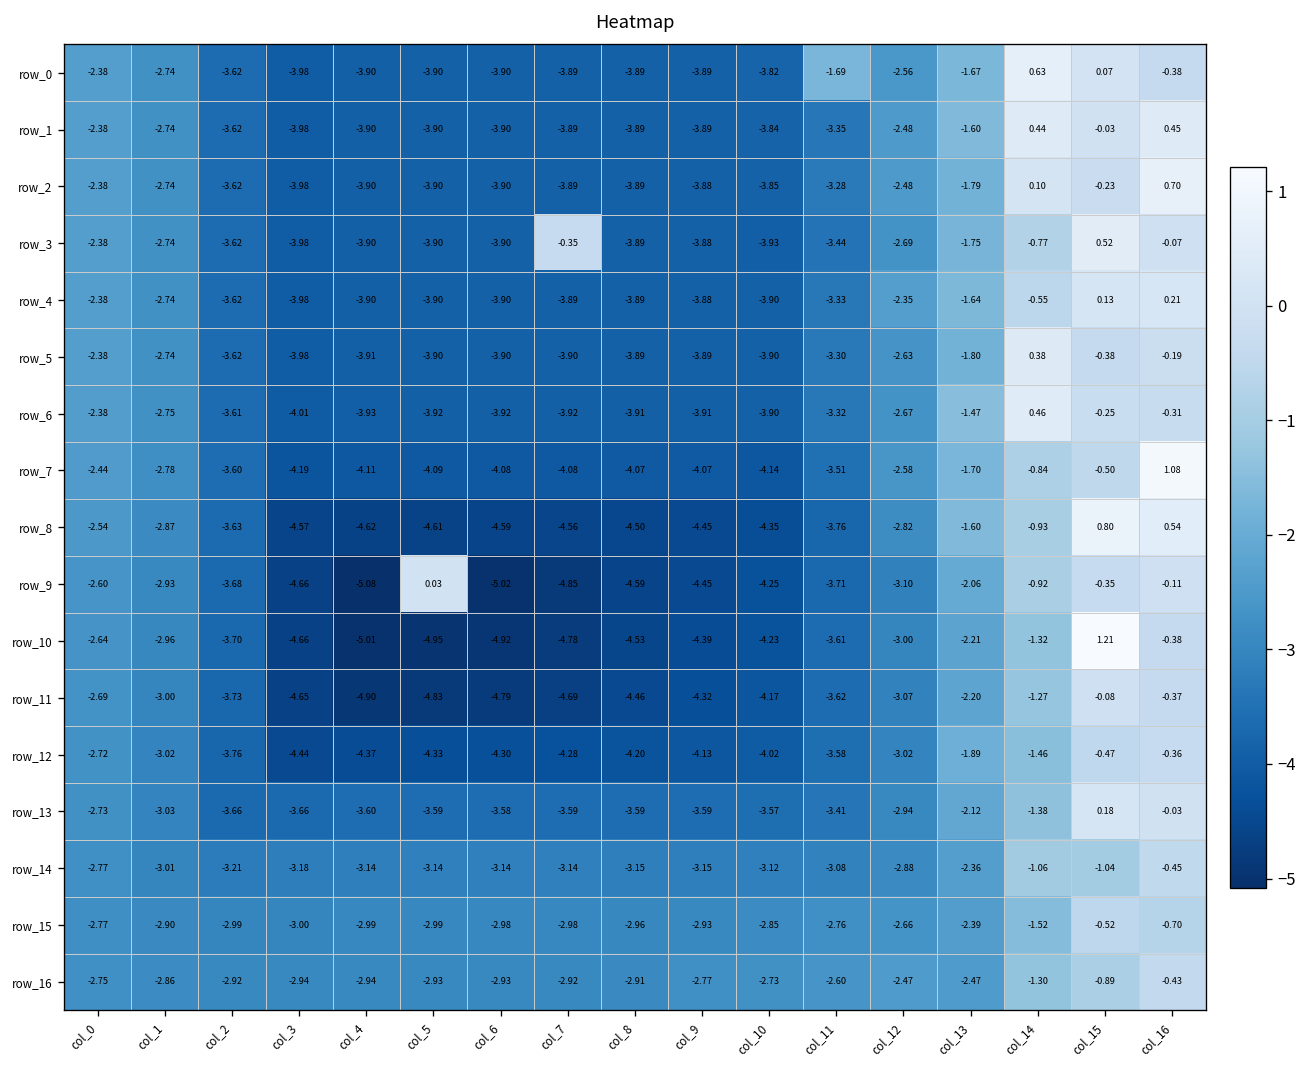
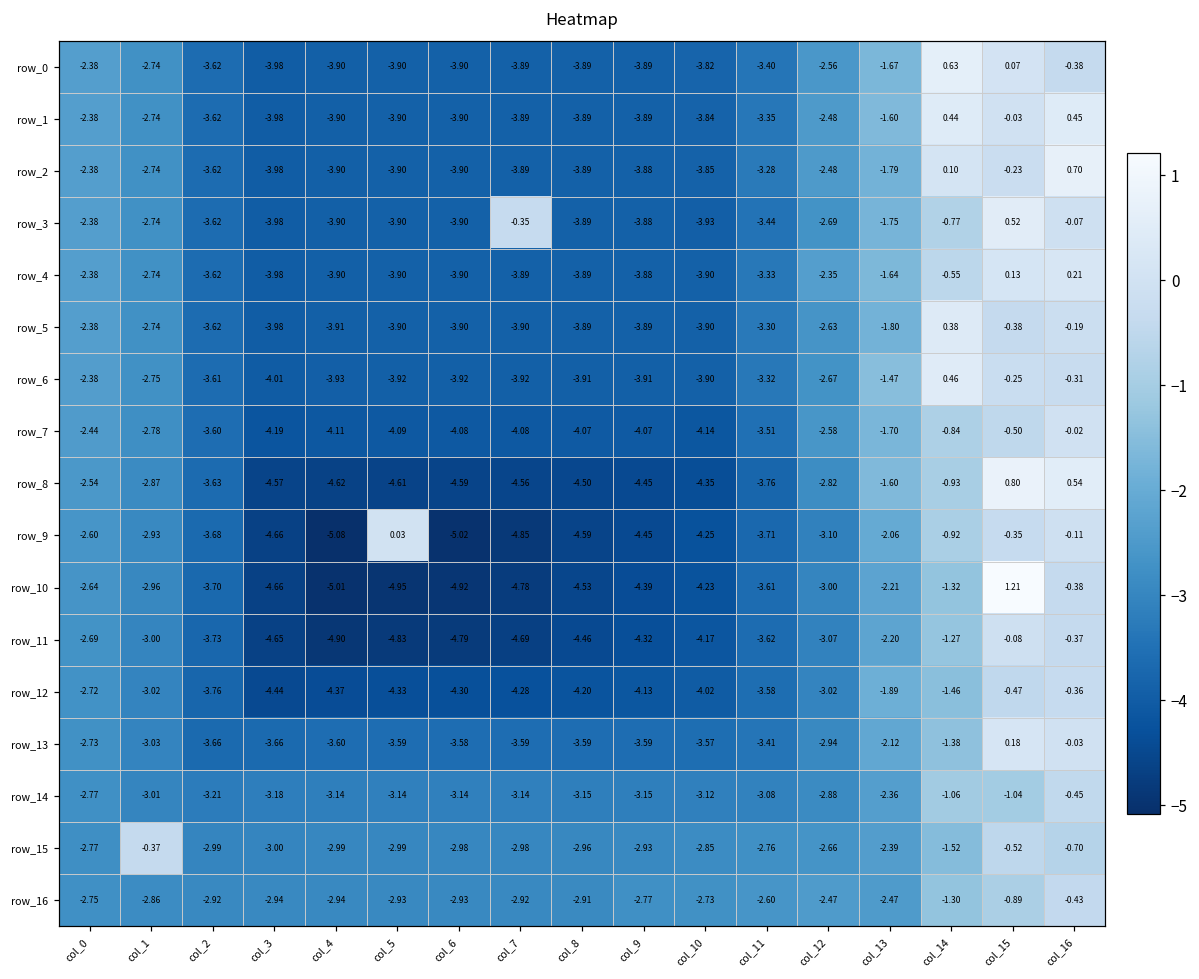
  {
    "row_0": {
      "col_0": -2.38,
      "col_1": -2.74,
      "col_2": -3.62,
      "col_3": -3.98,
      "col_4": -3.90,
      "col_5": -3.90,
      "col_6": -3.90,
      "col_7": -3.89,
      "col_8": -3.89,
      "col_9": -3.89,
      "col_10": -3.82,
-     "col_11": -1.69,
+     "col_11": -3.40,
      "col_12": -2.56,
      "col_13": -1.67,
      "col_14": 0.63,
      "col_15": 0.07,
      "col_16": -0.38
    },
    "row_7": {
      "col_0": -2.44,
      "col_1": -2.78,
      "col_2": -3.60,
      "col_3": -4.19,
      "col_4": -4.11,
      "col_5": -4.09,
      "col_6": -4.08,
      "col_7": -4.08,
      "col_8": -4.07,
      "col_9": -4.07,
      "col_10": -4.14,
      "col_11": -3.51,
      "col_12": -2.58,
      "col_13": -1.70,
      "col_14": -0.84,
      "col_15": -0.50,
-     "col_16": 1.08
+     "col_16": -0.02
    },
    "row_15": {
      "col_0": -2.77,
-     "col_1": -2.90,
+     "col_1": -0.37,
      "col_2": -2.99,
      "col_3": -3.00,
      "col_4": -2.99,
      "col_5": -2.99,
      "col_6": -2.98,
      "col_7": -2.98,
      "col_8": -2.96,
      "col_9": -2.93,
      "col_10": -2.85,
      "col_11": -2.76,
      "col_12": -2.66,
      "col_13": -2.39,
      "col_14": -1.52,
      "col_15": -0.52,
      "col_16": -0.70
    }
  }
